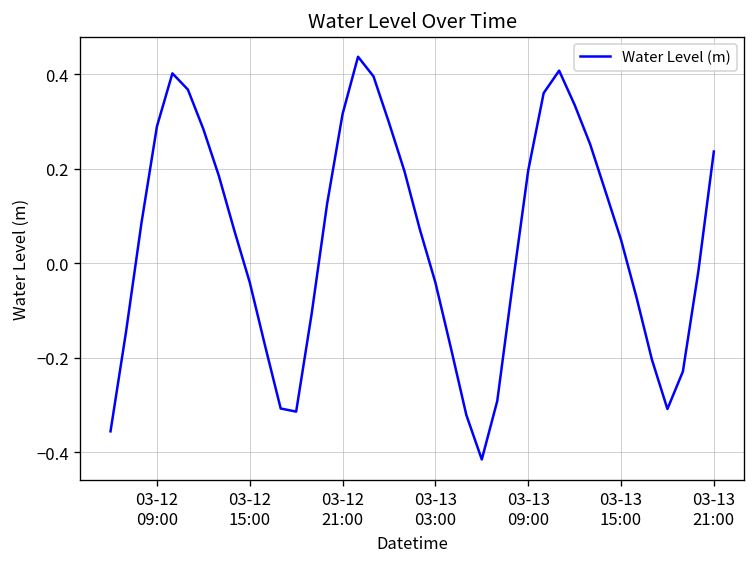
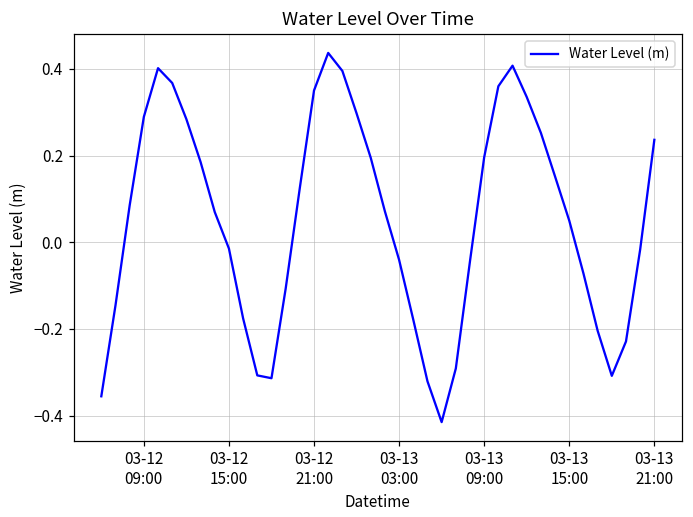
  {
    "03-12 09:00": 0.29,
-   "03-12 15:00": -0.04,
-   "03-12 21:00": 0.32,
+   "03-12 15:00": -0.01,
+   "03-12 21:00": 0.35,
    "03-13 03:00": -0.04,
    "03-13 09:00": 0.20,
    "03-13 15:00": 0.05,
    "03-13 21:00": 0.24
  }
